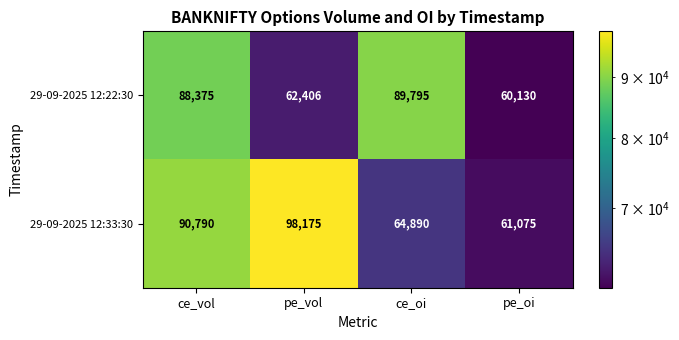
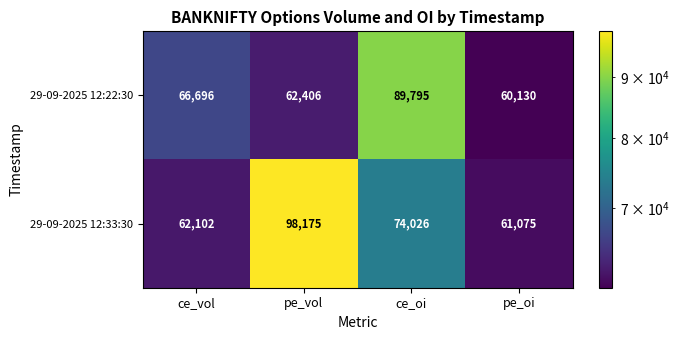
  {
    "29-09-2025 12:22:30": {
-     "ce_vol": "88,375",
+     "ce_vol": "66,696",
      "pe_vol": "62,406",
      "ce_oi": "89,795",
      "pe_oi": "60,130"
    },
    "29-09-2025 12:33:30": {
-     "ce_vol": "90,790",
+     "ce_vol": "62,102",
      "pe_vol": "98,175",
-     "ce_oi": "64,890",
+     "ce_oi": "74,026",
      "pe_oi": "61,075"
    }
  }
